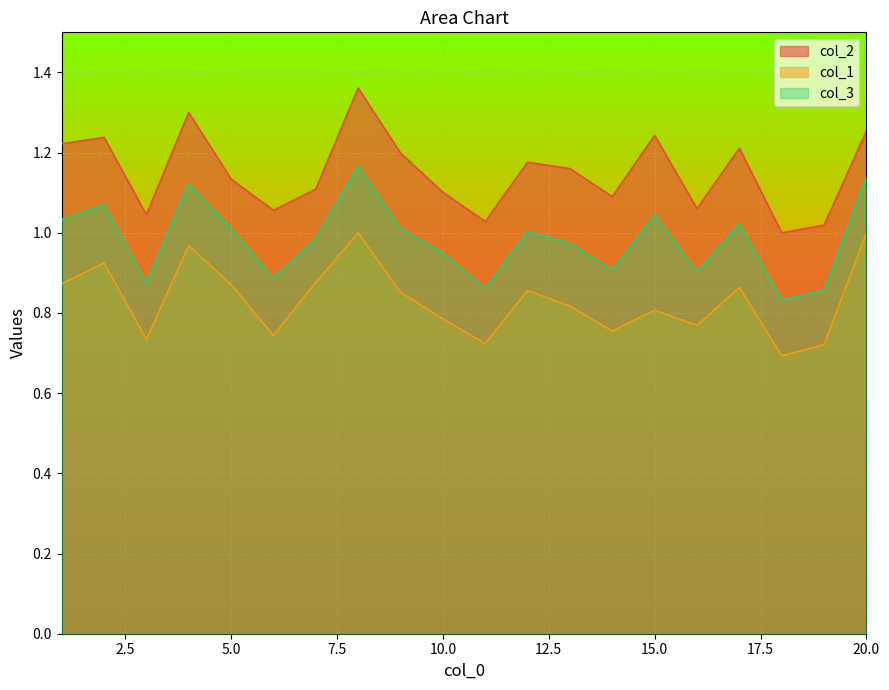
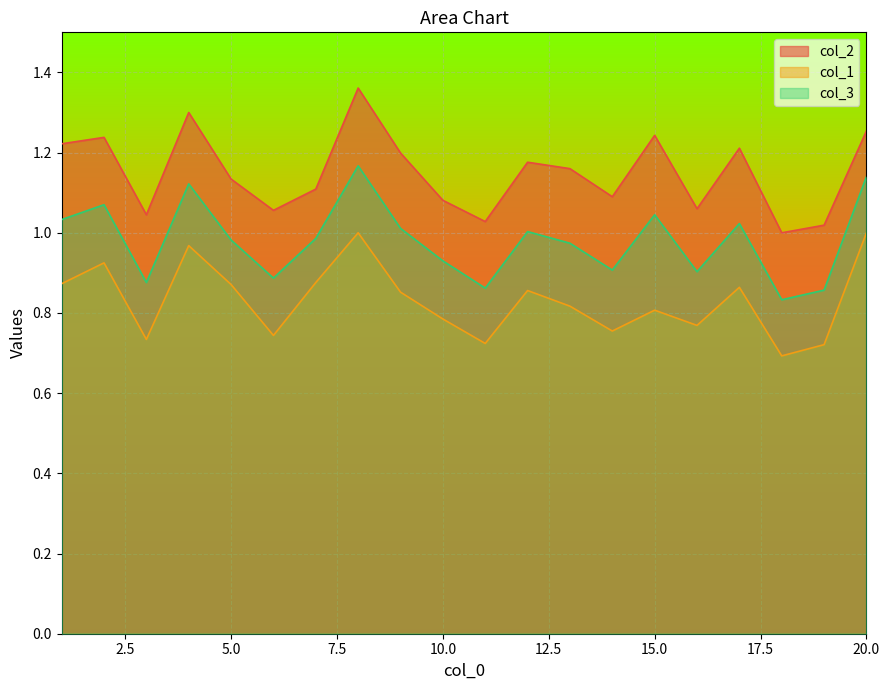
  {
    "col_2": {
      "5.0": 1.13,
-     "10.0": 1.10,
+     "10.0": 1.08,
      "15.0": 1.24,
      "20.0": 1.25
    },
    "col_1": {
      "5.0": 0.87,
      "10.0": 0.79,
      "15.0": 0.81,
      "20.0": 1.00
    },
    "col_3": {
-     "5.0": 1.01,
-     "10.0": 0.95,
+     "5.0": 0.98,
+     "10.0": 0.93,
      "15.0": 1.05,
      "20.0": 1.14
    }
  }
